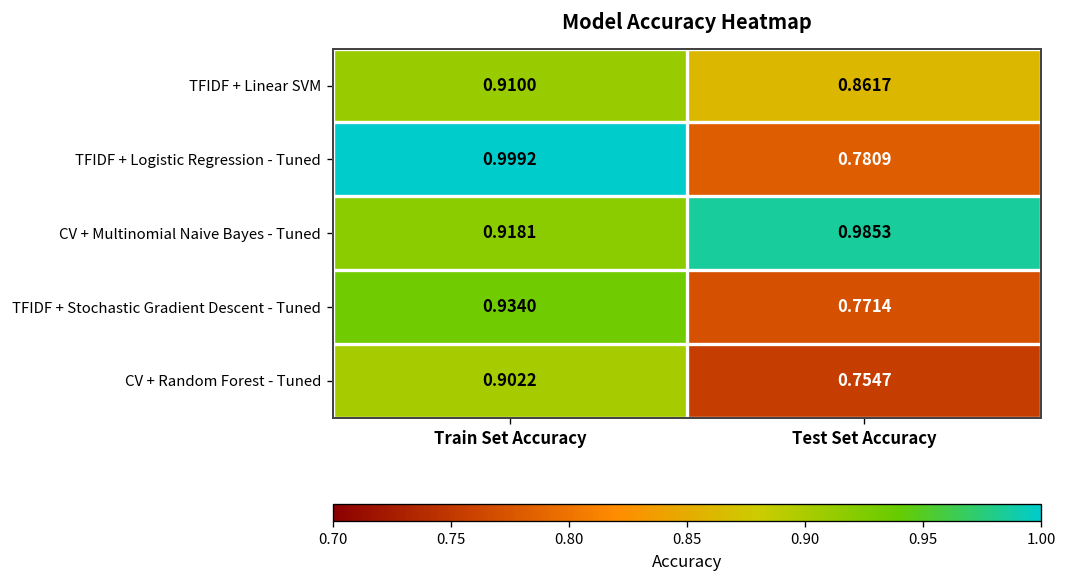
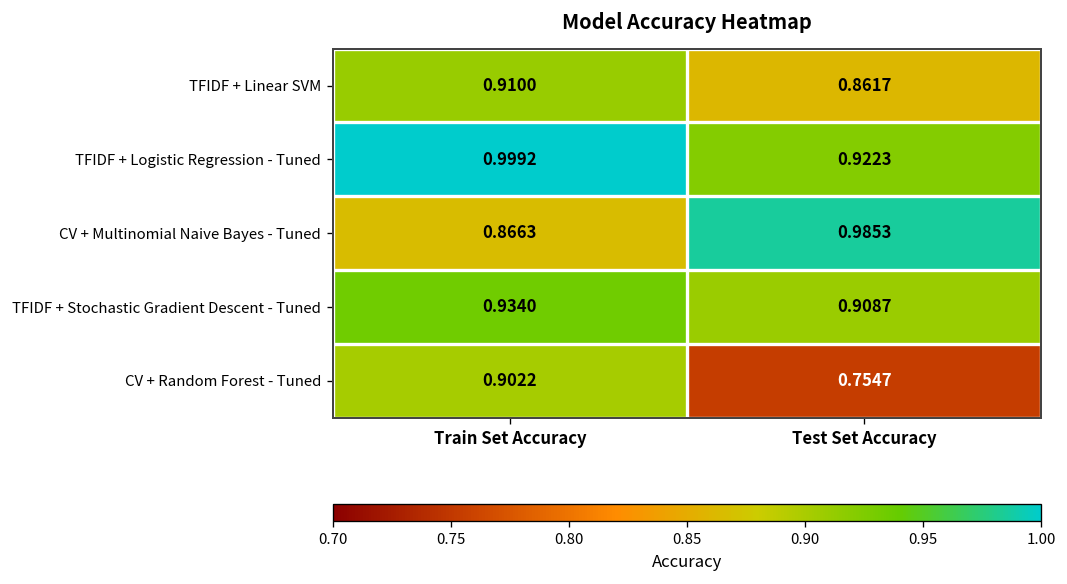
  {
    "TFIDF + Linear SVM": {
      "Train Set Accuracy": 0.9100,
      "Test Set Accuracy": 0.8617
    },
    "TFIDF + Logistic Regression - Tuned": {
      "Train Set Accuracy": 0.9992,
-     "Test Set Accuracy": 0.7809
+     "Test Set Accuracy": 0.9223
    },
    "CV + Multinomial Naive Bayes - Tuned": {
-     "Train Set Accuracy": 0.9181,
+     "Train Set Accuracy": 0.8663,
      "Test Set Accuracy": 0.9853
    },
    "TFIDF + Stochastic Gradient Descent - Tuned": {
      "Train Set Accuracy": 0.9340,
-     "Test Set Accuracy": 0.7714
+     "Test Set Accuracy": 0.9087
    },
    "CV + Random Forest - Tuned": {
      "Train Set Accuracy": 0.9022,
      "Test Set Accuracy": 0.7547
    }
  }
